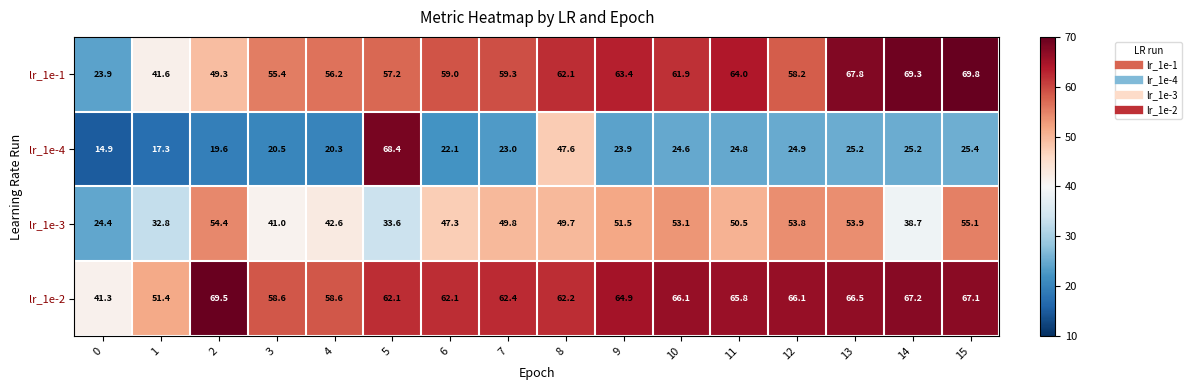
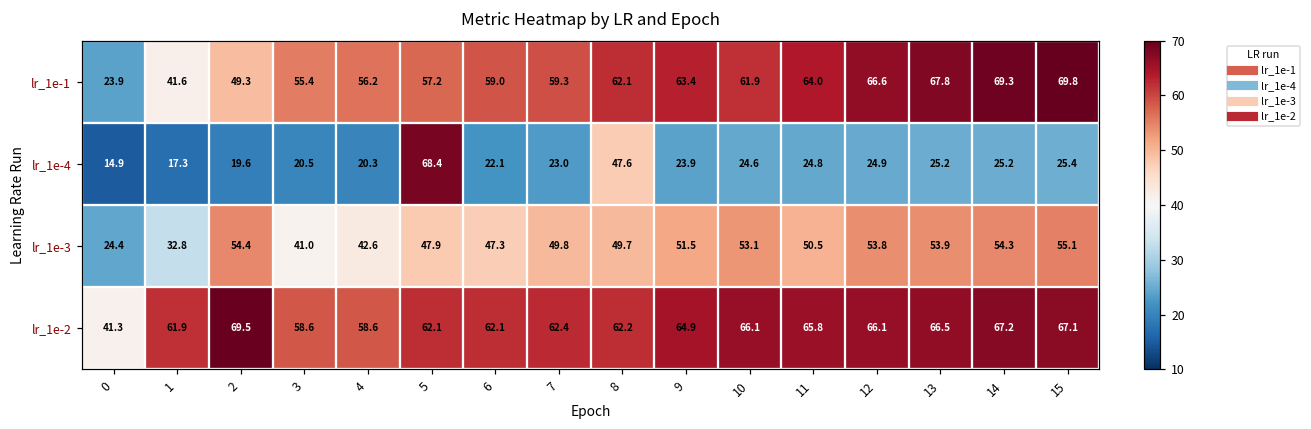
  {
    "lr_1e-1": {
      "0": 23.9,
      "1": 41.6,
      "2": 49.3,
      "3": 55.4,
      "4": 56.2,
      "5": 57.2,
      "6": 59.0,
      "7": 59.3,
      "8": 62.1,
      "9": 63.4,
      "10": 61.9,
      "11": 64.0,
-     "12": 58.2,
+     "12": 66.6,
      "13": 67.8,
      "14": 69.3,
      "15": 69.8
    },
    "lr_1e-4": {
      "0": 14.9,
      "1": 17.3,
      "2": 19.6,
      "3": 20.5,
      "4": 20.3,
      "5": 68.4,
      "6": 22.1,
      "7": 23.0,
      "8": 47.6,
      "9": 23.9,
      "10": 24.6,
      "11": 24.8,
      "12": 24.9,
      "13": 25.2,
      "14": 25.2,
      "15": 25.4
    },
    "lr_1e-3": {
      "0": 24.4,
      "1": 32.8,
      "2": 54.4,
      "3": 41.0,
      "4": 42.6,
-     "5": 33.6,
+     "5": 47.9,
      "6": 47.3,
      "7": 49.8,
      "8": 49.7,
      "9": 51.5,
      "10": 53.1,
      "11": 50.5,
      "12": 53.8,
      "13": 53.9,
-     "14": 38.7,
+     "14": 54.3,
      "15": 55.1
    },
    "lr_1e-2": {
      "0": 41.3,
-     "1": 51.4,
+     "1": 61.9,
      "2": 69.5,
      "3": 58.6,
      "4": 58.6,
      "5": 62.1,
      "6": 62.1,
      "7": 62.4,
      "8": 62.2,
      "9": 64.9,
      "10": 66.1,
      "11": 65.8,
      "12": 66.1,
      "13": 66.5,
      "14": 67.2,
      "15": 67.1
    }
  }
